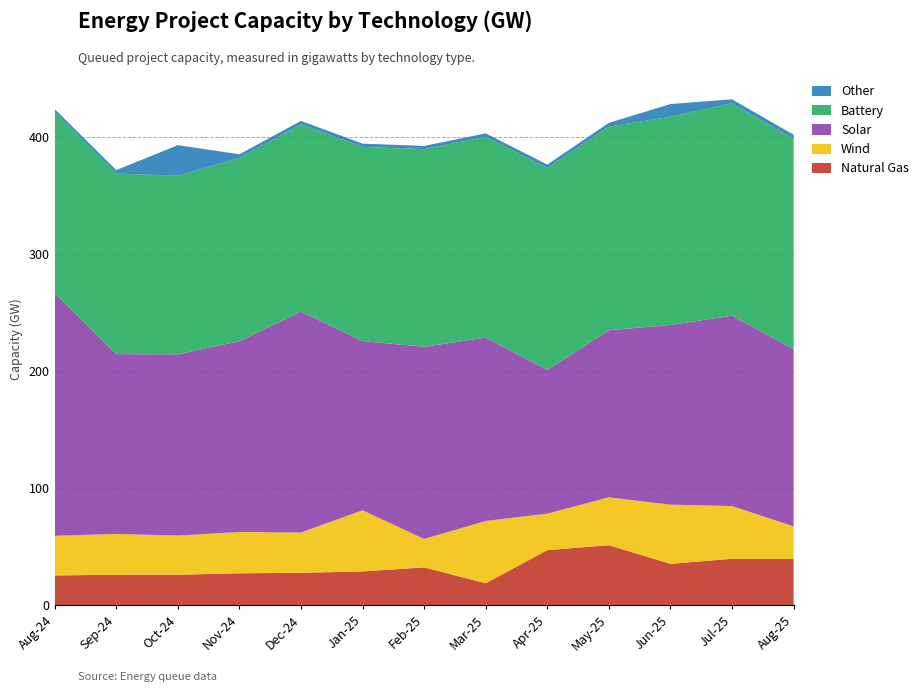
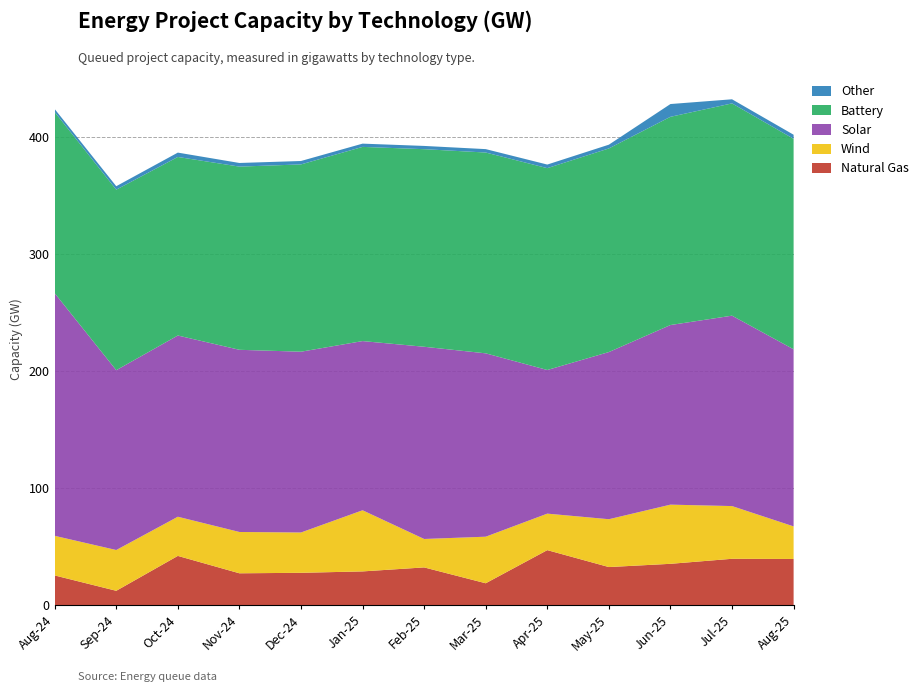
  {
    "Natural Gas": {
      "Aug-24": 25,
-     "Sep-24": 26,
-     "Oct-24": 26,
+     "Sep-24": 12,
+     "Oct-24": 42,
      "Nov-24": 27,
      "Dec-24": 28,
      "Jan-25": 29,
      "Feb-25": 32,
      "Mar-25": 19,
      "Apr-25": 47,
-     "May-25": 51,
+     "May-25": 32,
      "Jun-25": 35,
      "Jul-25": 40,
      "Aug-25": 39
    },
    "Wind": {
      "Aug-24": 34,
      "Sep-24": 35,
      "Oct-24": 33,
      "Nov-24": 35,
      "Dec-24": 34,
      "Jan-25": 52,
      "Feb-25": 24,
-     "Mar-25": 53,
+     "Mar-25": 40,
      "Apr-25": 31,
      "May-25": 41,
      "Jun-25": 51,
      "Jul-25": 45,
      "Aug-25": 28
    },
    "Solar": {
      "Aug-24": 207,
      "Sep-24": 154,
      "Oct-24": 155,
-     "Nov-24": 163,
-     "Dec-24": 189,
+     "Nov-24": 156,
+     "Dec-24": 154,
      "Jan-25": 145,
      "Feb-25": 164,
      "Mar-25": 157,
      "Apr-25": 123,
      "May-25": 143,
      "Jun-25": 153,
      "Jul-25": 163,
      "Aug-25": 151
    },
    "Battery": {
      "Aug-24": 155,
      "Sep-24": 154,
      "Oct-24": 153,
      "Nov-24": 157,
      "Dec-24": 160,
      "Jan-25": 166,
      "Feb-25": 169,
      "Mar-25": 172,
      "Apr-25": 172,
      "May-25": 174,
      "Jun-25": 178,
      "Jul-25": 181,
      "Aug-25": 180
    },
    "Other": {
      "Aug-24": 3,
      "Sep-24": 3,
-     "Oct-24": 26,
+     "Oct-24": 4,
      "Nov-24": 3,
      "Dec-24": 3,
      "Jan-25": 3,
      "Feb-25": 3,
      "Mar-25": 3,
      "Apr-25": 3,
      "May-25": 3,
      "Jun-25": 11,
      "Jul-25": 4,
      "Aug-25": 4
    }
  }
